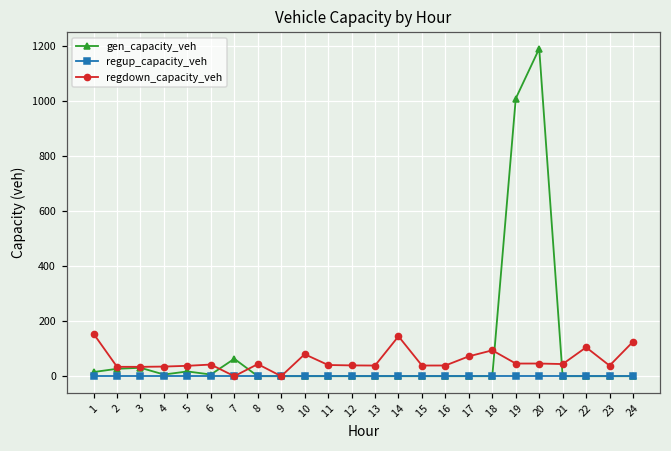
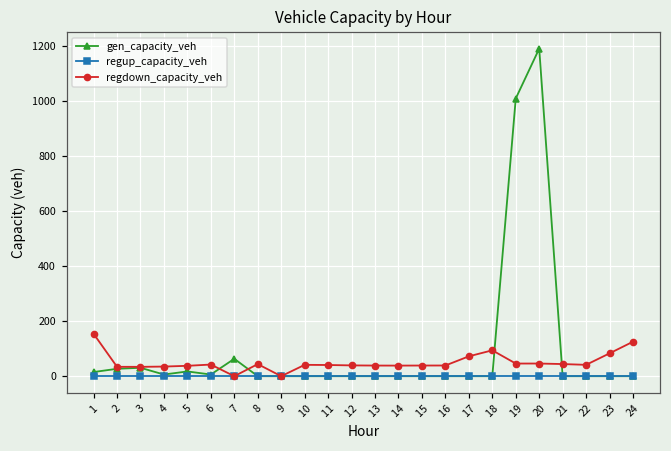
  {
    "gen_capacity_veh": {
      "1": 20,
      "5": 20,
      "7": 60,
      "19": 1010,
      "20": 1190
    },
    "regup_capacity_veh": {
      "1": 0,
      "2": 0,
      "3": 0,
      "5": 0,
      "19": 0,
      "20": 0
    },
    "regdown_capacity_veh": {
      "1": 150,
      "4": 30,
      "5": 40,
      "6": 40,
      "8": 40,
-     "10": 80,
+     "10": 40,
      "11": 40,
      "12": 40,
      "13": 40,
-     "14": 140,
+     "14": 40,
      "15": 40,
      "16": 40,
      "17": 70,
      "18": 90,
      "19": 50,
      "20": 50,
      "21": 40,
-     "22": 100,
-     "23": 40,
+     "22": 40,
+     "23": 80,
      "24": 130
    }
  }
